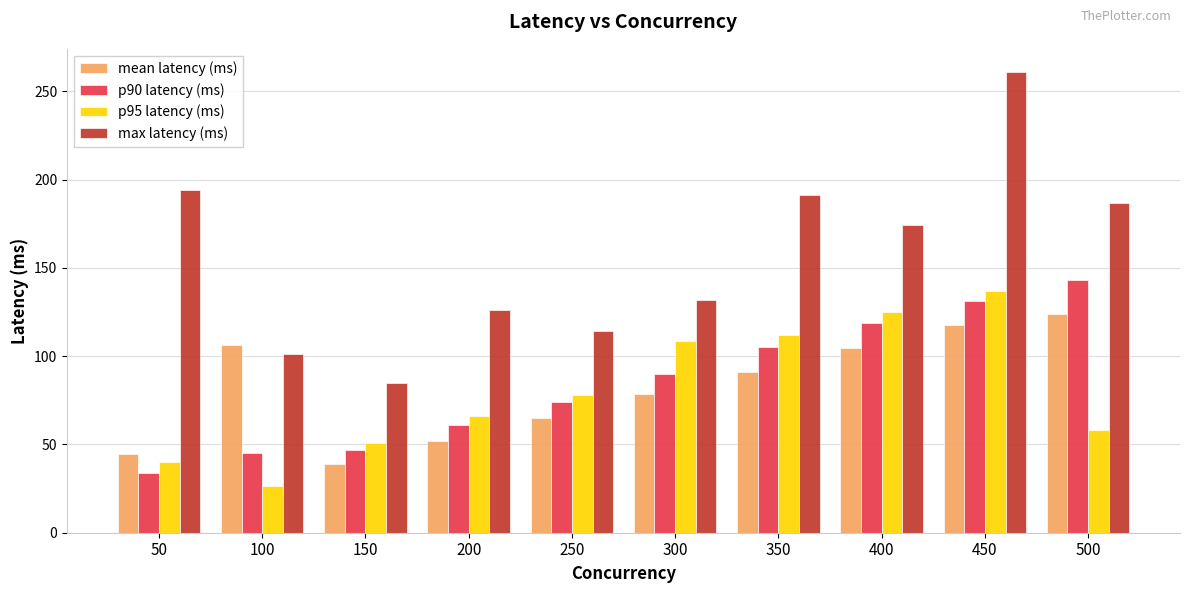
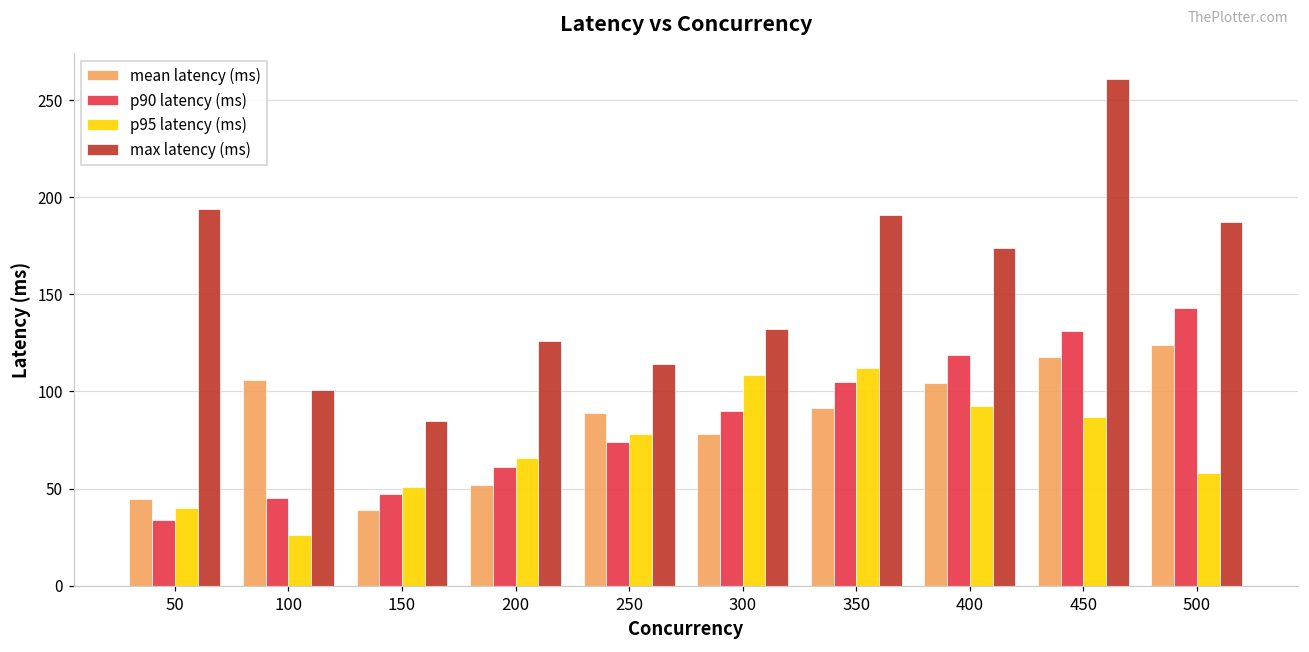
  {
    "mean latency (ms)": {
      "50": 44,
      "100": 106,
      "150": 39,
      "200": 52,
-     "250": 65,
+     "250": 89,
      "300": 78,
      "350": 91,
      "400": 104,
      "450": 118,
      "500": 124
    },
    "p95 latency (ms)": {
      "50": 40,
      "100": 26,
      "150": 51,
      "200": 66,
      "250": 78,
      "300": 109,
      "350": 112,
-     "400": 125,
-     "450": 137,
+     "400": 92,
+     "450": 87,
      "500": 58
    }
  }
